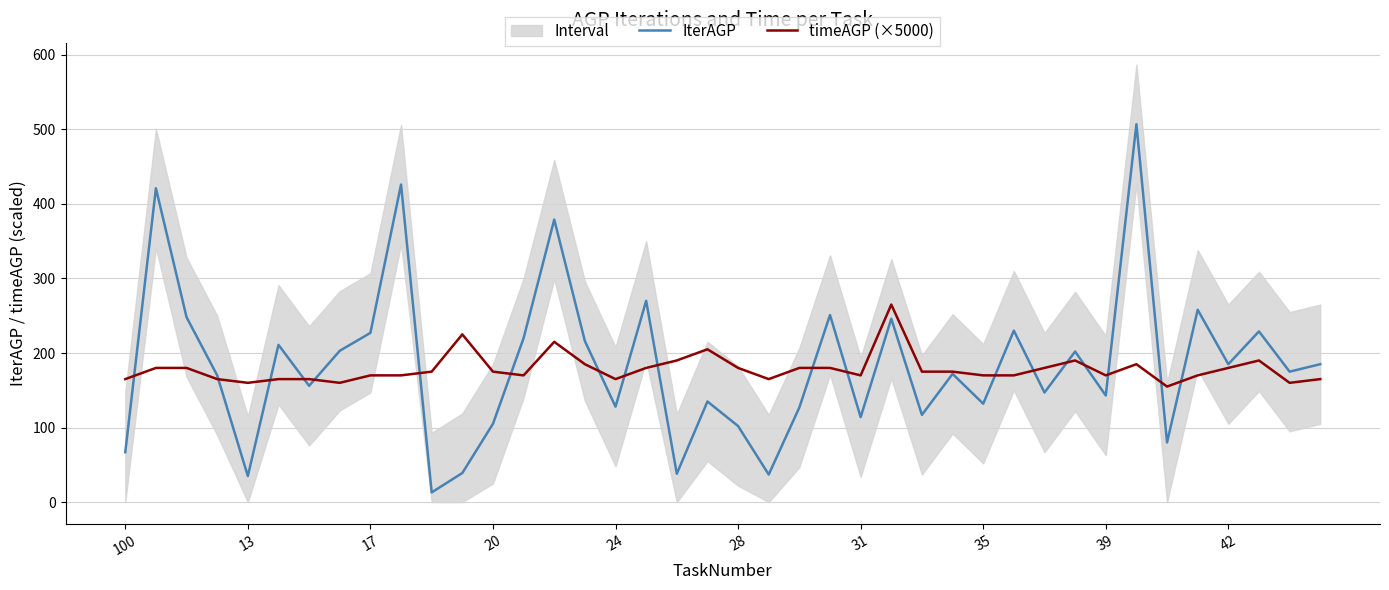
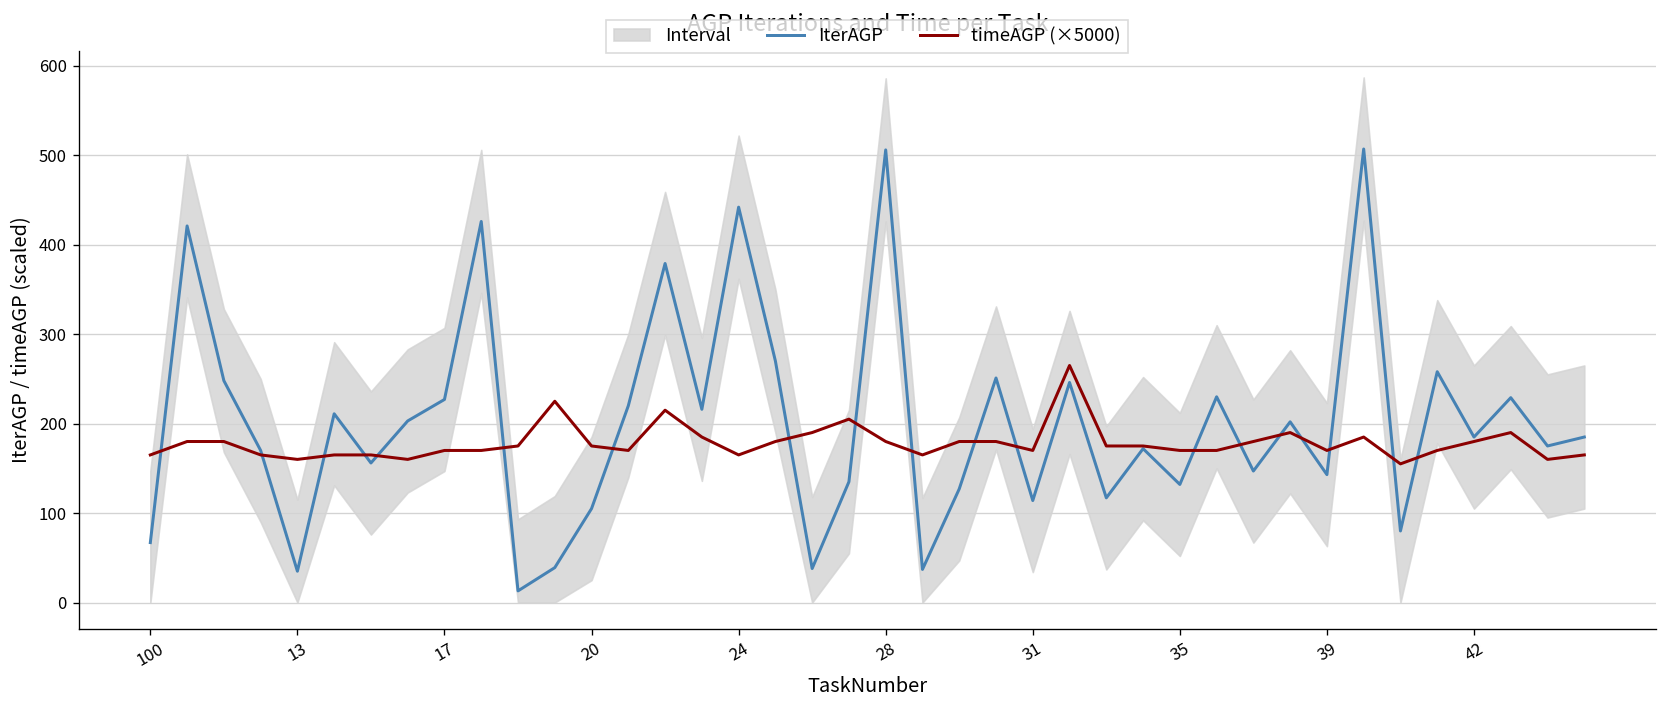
  {
    "IterAGP": {
      "100": 70,
      "20": 110,
-     "24": 130,
-     "28": 100,
+     "24": 440,
+     "28": 510,
      "42": 190
    },
    "Interval": {
      "100": 150
    },
    "timeAGP (×5000)": {
      "100": 170,
      "20": 180,
      "24": 170,
      "42": 180
    }
  }
